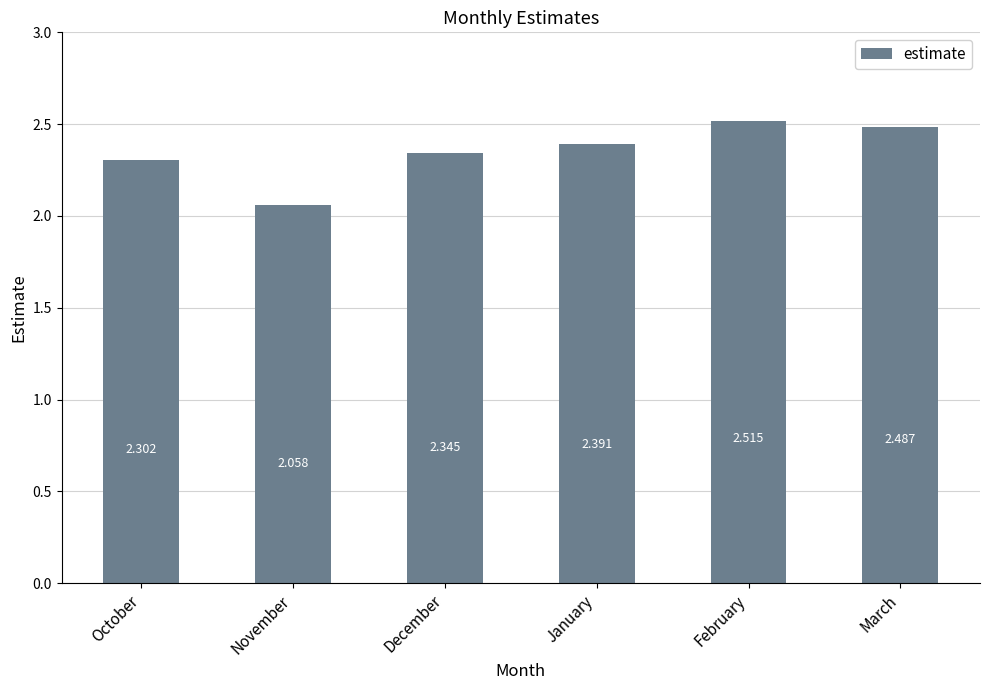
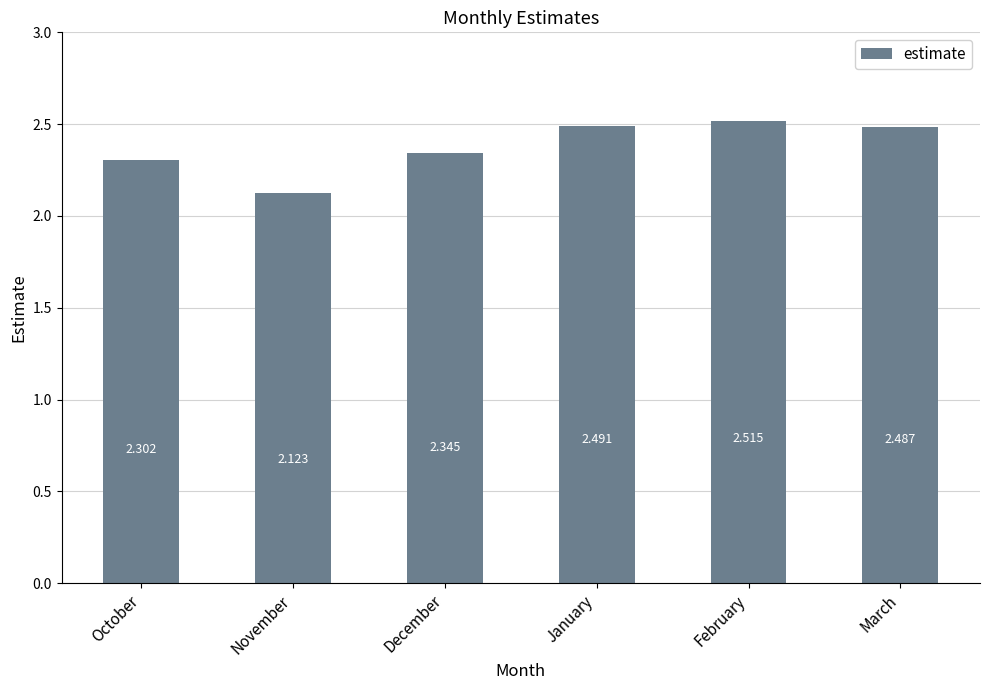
  {
    "October": 2.302,
-   "November": 2.058,
+   "November": 2.123,
    "December": 2.345,
-   "January": 2.391,
+   "January": 2.491,
    "February": 2.515,
    "March": 2.487
  }
